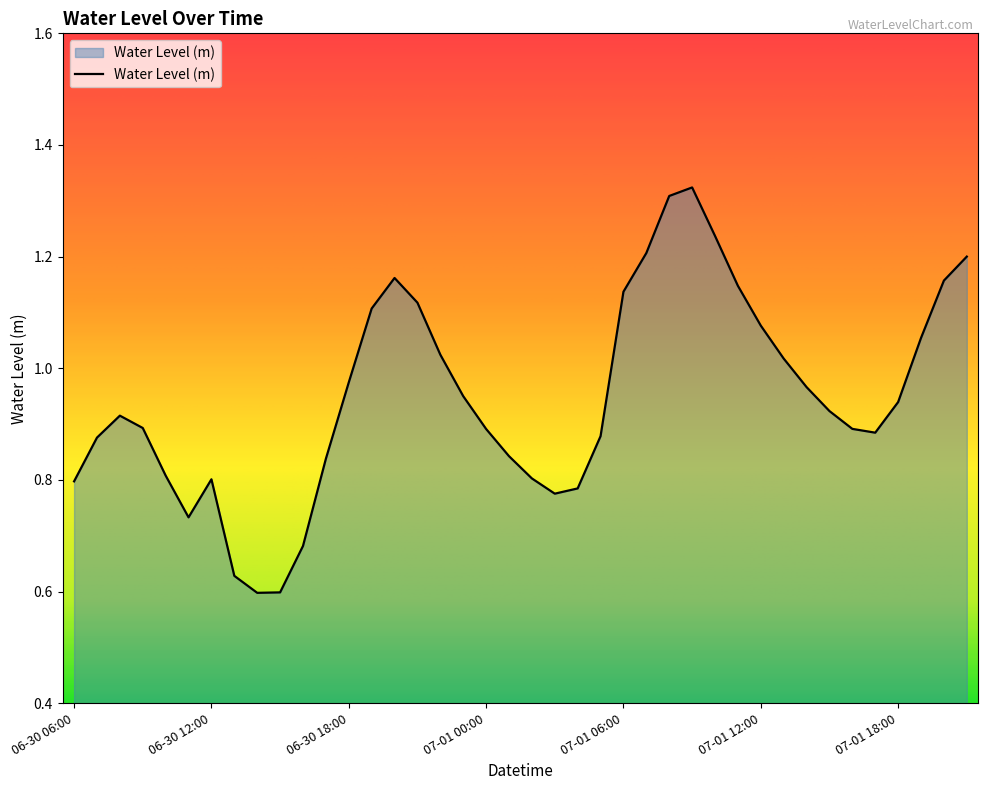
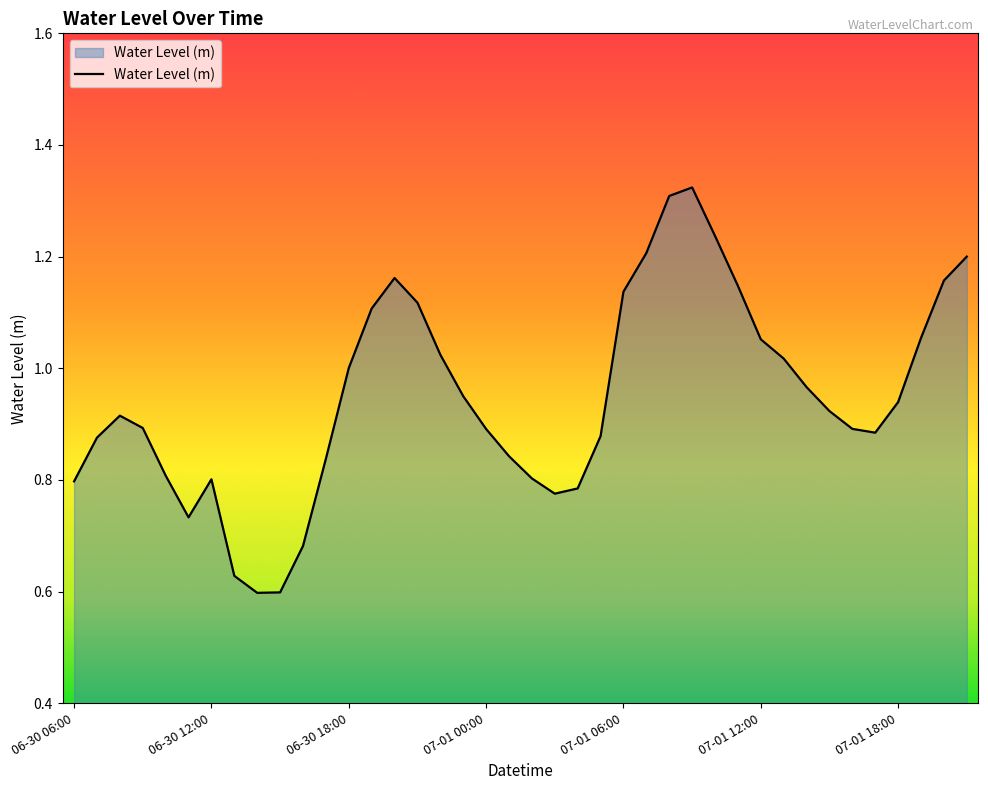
  {
    "06-30 06:00": 0.80,
    "06-30 12:00": 0.80,
-   "06-30 18:00": 0.97,
+   "06-30 18:00": 1.00,
    "07-01 00:00": 0.89,
    "07-01 06:00": 1.14,
-   "07-01 12:00": 1.08,
+   "07-01 12:00": 1.05,
    "07-01 18:00": 0.94
  }
